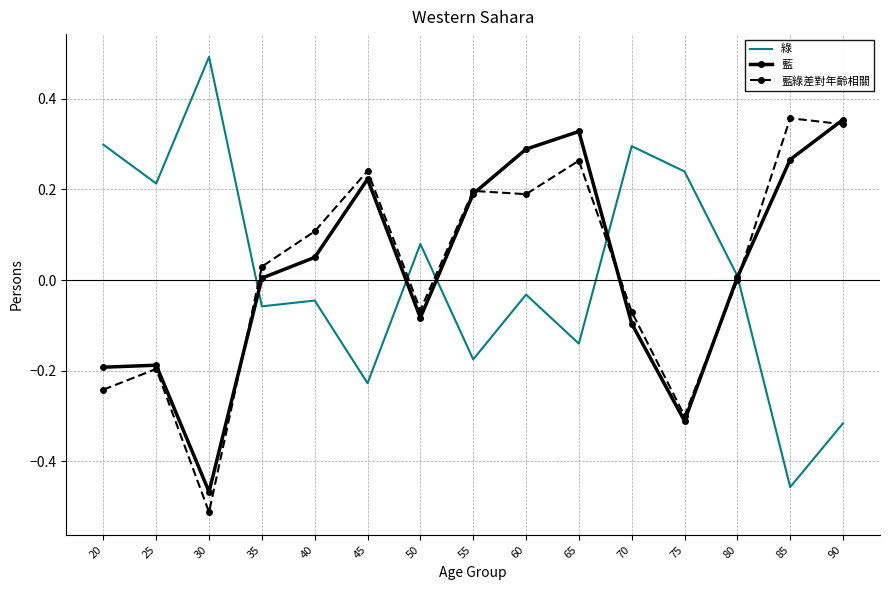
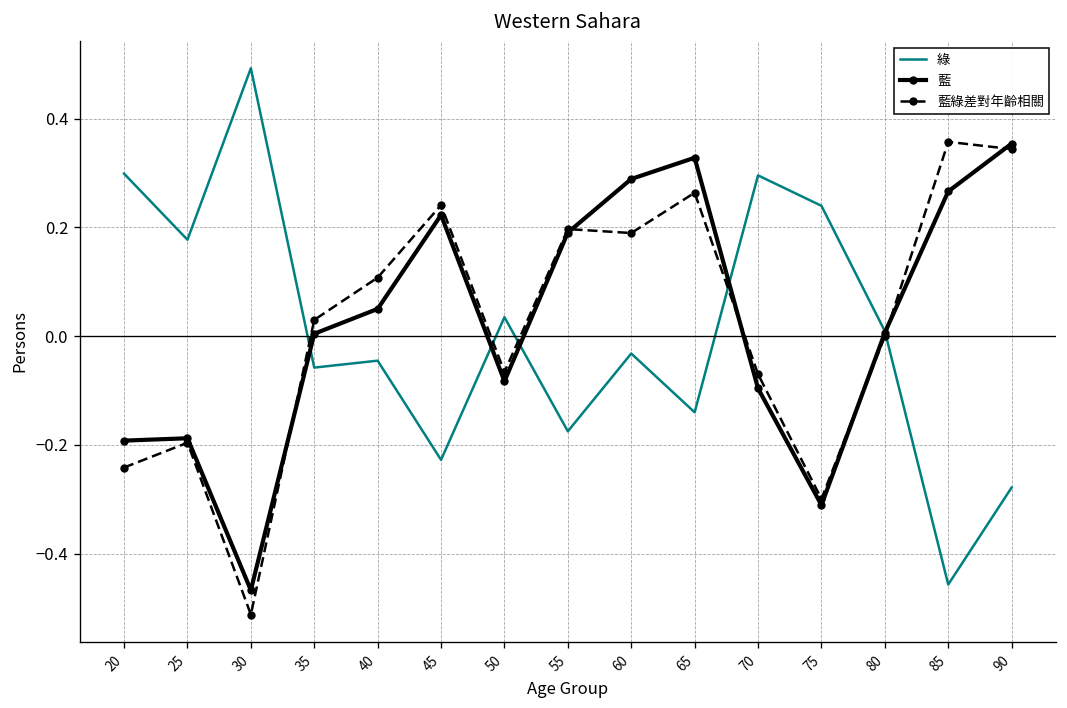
  {
    "綠": {
      "20": 0.30,
-     "25": 0.21,
+     "25": 0.18,
      "30": 0.49,
      "35": -0.06,
      "40": -0.05,
      "45": -0.23,
-     "50": 0.08,
+     "50": 0.03,
      "55": -0.18,
      "60": -0.03,
      "65": -0.14,
      "70": 0.30,
      "75": 0.24,
      "85": -0.46,
-     "90": -0.32
+     "90": -0.28
    }
  }
